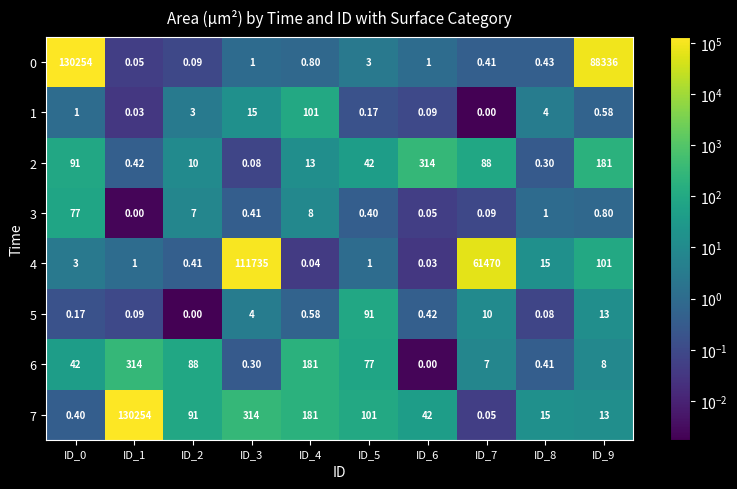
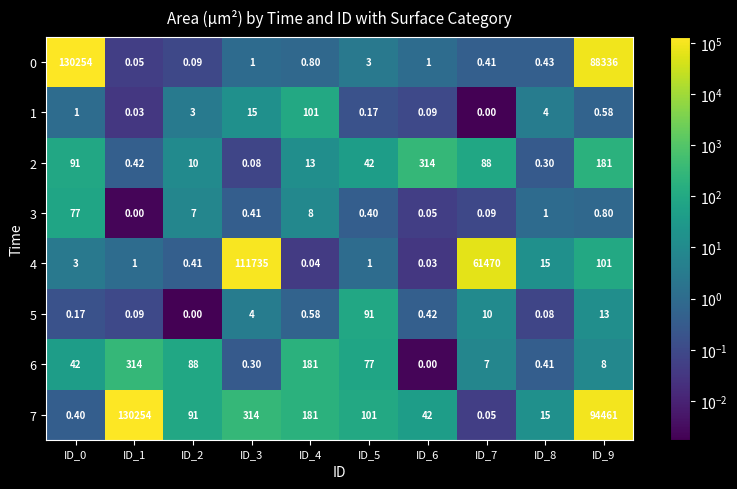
  {
    "0": {
      "ID_0": 130254,
      "ID_1": 0.05,
      "ID_2": 0.09,
      "ID_3": 1,
      "ID_4": 0.80,
      "ID_5": 3,
      "ID_6": 1,
      "ID_7": 0.41,
      "ID_8": 0.43,
      "ID_9": 88336
    },
    "1": {
      "ID_0": 1,
      "ID_1": 0.03,
      "ID_2": 3,
      "ID_3": 15,
      "ID_4": 101,
      "ID_5": 0.17,
      "ID_6": 0.09,
      "ID_7": 0.00,
      "ID_8": 4,
      "ID_9": 0.58
    },
    "2": {
      "ID_0": 91,
      "ID_1": 0.42,
      "ID_2": 10,
      "ID_3": 0.08,
      "ID_4": 13,
      "ID_5": 42,
      "ID_6": 314,
      "ID_7": 88,
      "ID_8": 0.30,
      "ID_9": 181
    },
    "3": {
      "ID_0": 77,
      "ID_1": 0.00,
      "ID_2": 7,
      "ID_3": 0.41,
      "ID_4": 8,
      "ID_5": 0.40,
      "ID_6": 0.05,
      "ID_7": 0.09,
      "ID_8": 1,
      "ID_9": 0.80
    },
    "4": {
      "ID_0": 3,
      "ID_1": 1,
      "ID_2": 0.41,
      "ID_3": 111735,
      "ID_4": 0.04,
      "ID_5": 1,
      "ID_6": 0.03,
      "ID_7": 61470,
      "ID_8": 15,
      "ID_9": 101
    },
    "5": {
      "ID_0": 0.17,
      "ID_1": 0.09,
      "ID_2": 0.00,
      "ID_3": 4,
      "ID_4": 0.58,
      "ID_5": 91,
      "ID_6": 0.42,
      "ID_7": 10,
      "ID_8": 0.08,
      "ID_9": 13
    },
    "6": {
      "ID_0": 42,
      "ID_1": 314,
      "ID_2": 88,
      "ID_3": 0.30,
      "ID_4": 181,
      "ID_5": 77,
      "ID_6": 0.00,
      "ID_7": 7,
      "ID_8": 0.41,
      "ID_9": 8
    },
    "7": {
      "ID_0": 0.40,
      "ID_1": 130254,
      "ID_2": 91,
      "ID_3": 314,
      "ID_4": 181,
      "ID_5": 101,
      "ID_6": 42,
      "ID_7": 0.05,
      "ID_8": 15,
-     "ID_9": 13
+     "ID_9": 94461
    }
  }
